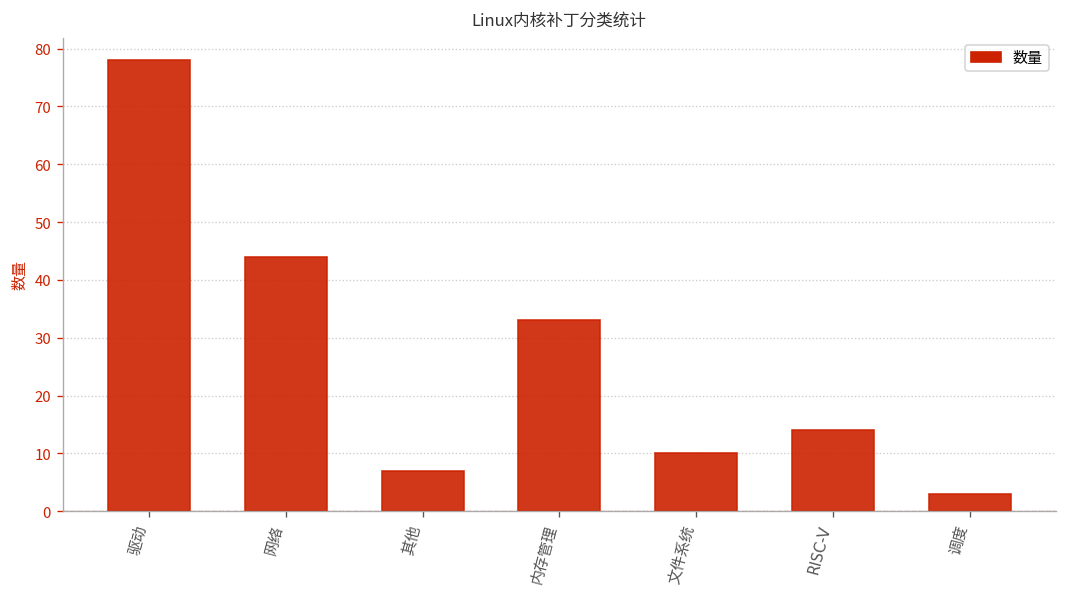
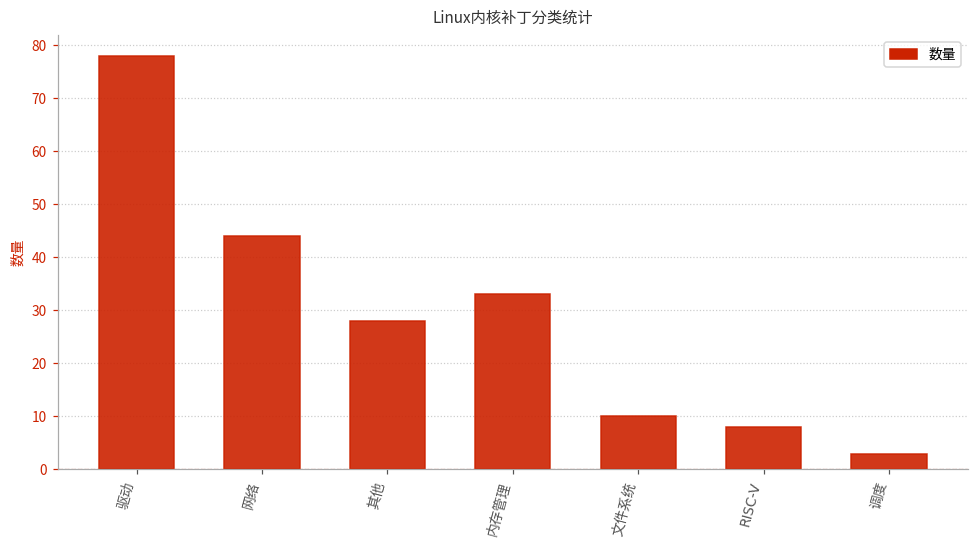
  {
    "驱动": 78,
    "网络": 44,
-   "其他": 7,
+   "其他": 28,
    "内存管理": 33,
    "文件系统": 10,
-   "RISC-V": 14,
+   "RISC-V": 8,
    "调度": 3
  }
